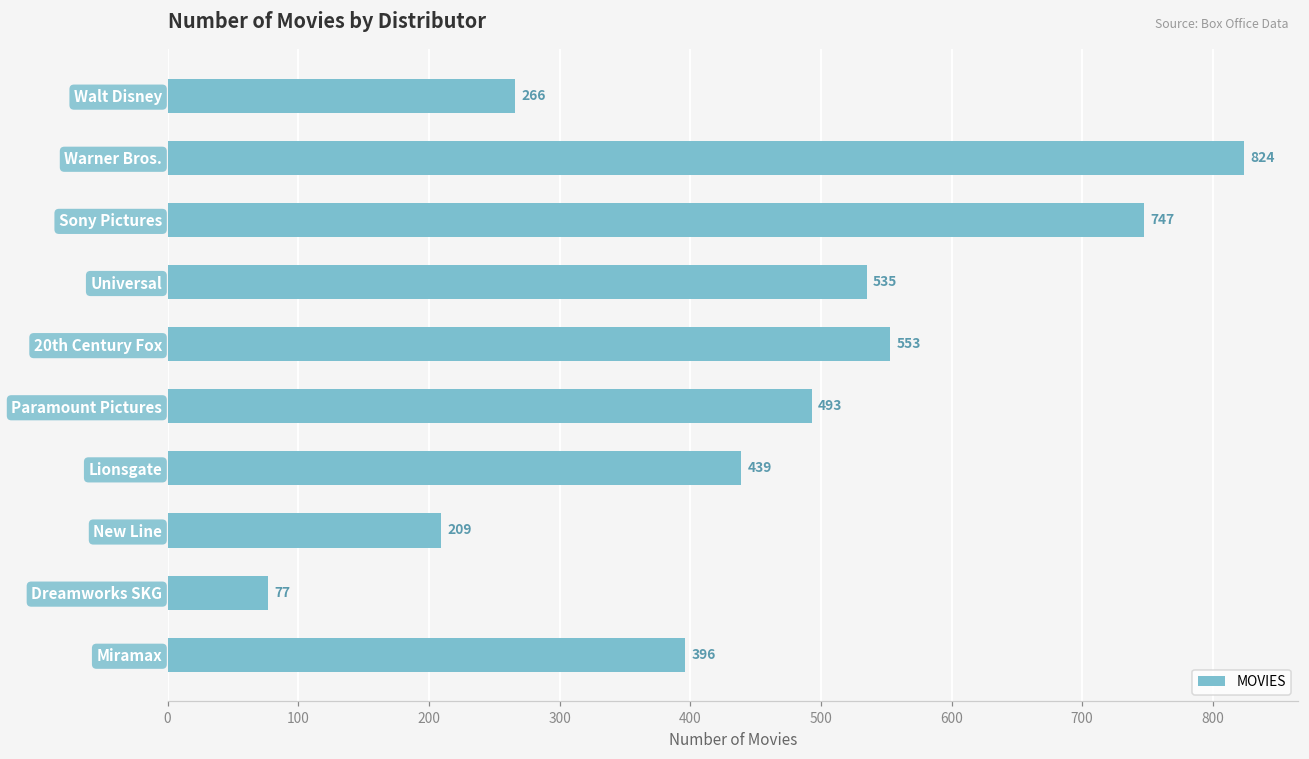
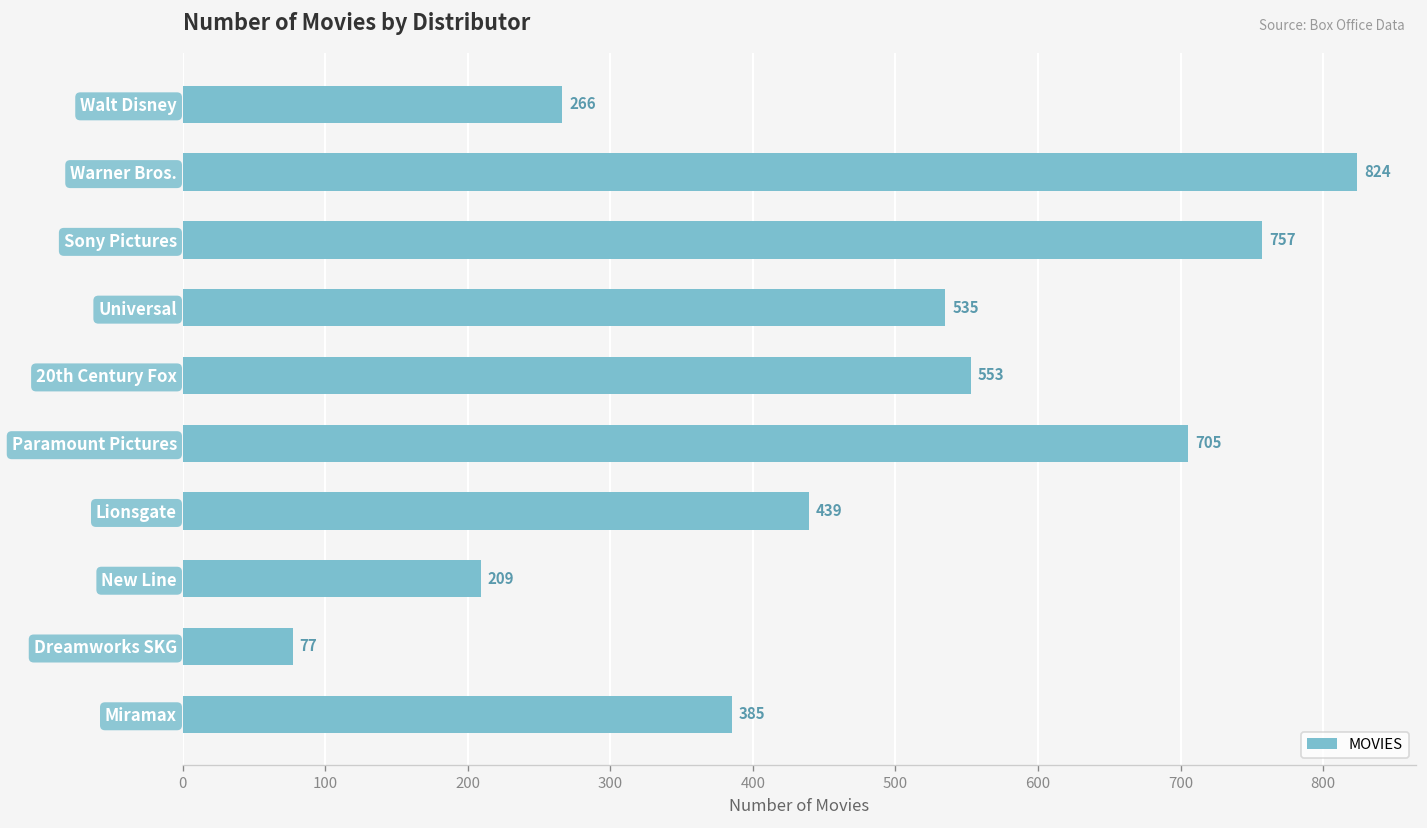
  {
    "Walt Disney": 266,
    "Warner Bros.": 824,
-   "Sony Pictures": 747,
+   "Sony Pictures": 757,
    "Universal": 535,
    "20th Century Fox": 553,
-   "Paramount Pictures": 493,
+   "Paramount Pictures": 705,
    "Lionsgate": 439,
    "New Line": 209,
    "Dreamworks SKG": 77,
-   "Miramax": 396
+   "Miramax": 385
  }
